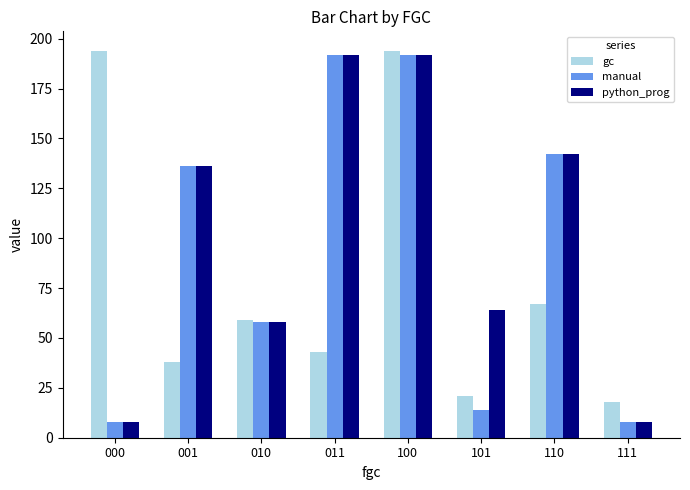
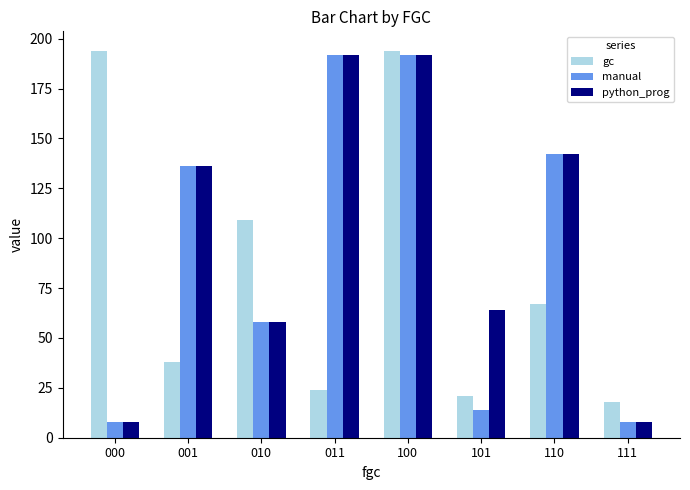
  {
    "gc": {
      "000": 194,
      "001": 38,
-     "010": 59,
-     "011": 43,
+     "010": 109,
+     "011": 24,
      "100": 194,
      "101": 21,
      "110": 67,
      "111": 18
    },
    "manual": {
      "000": 8,
      "001": 136,
      "010": 58,
      "011": 192,
      "100": 192,
      "101": 14,
      "110": 142,
      "111": 8
    },
    "python_prog": {
      "000": 8,
      "001": 136,
      "010": 58,
      "011": 192,
      "100": 192,
      "101": 64,
      "110": 142,
      "111": 8
    }
  }
